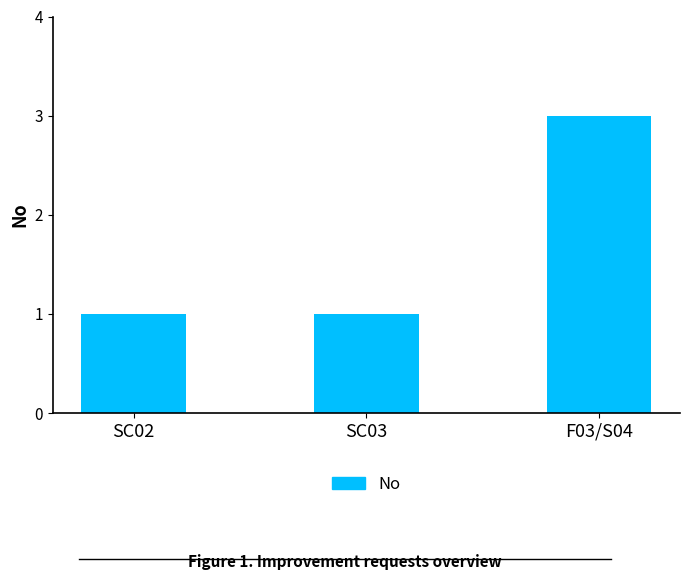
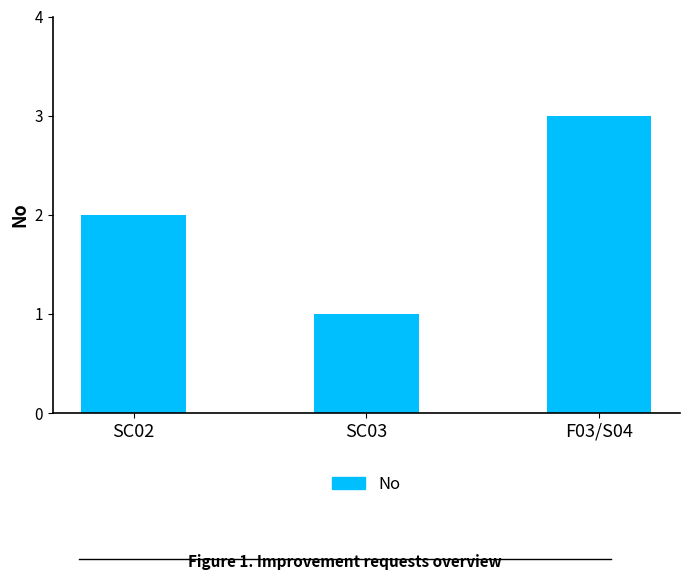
  {
-   "SC02": 1,
+   "SC02": 2,
    "SC03": 1,
    "F03/S04": 3
  }
